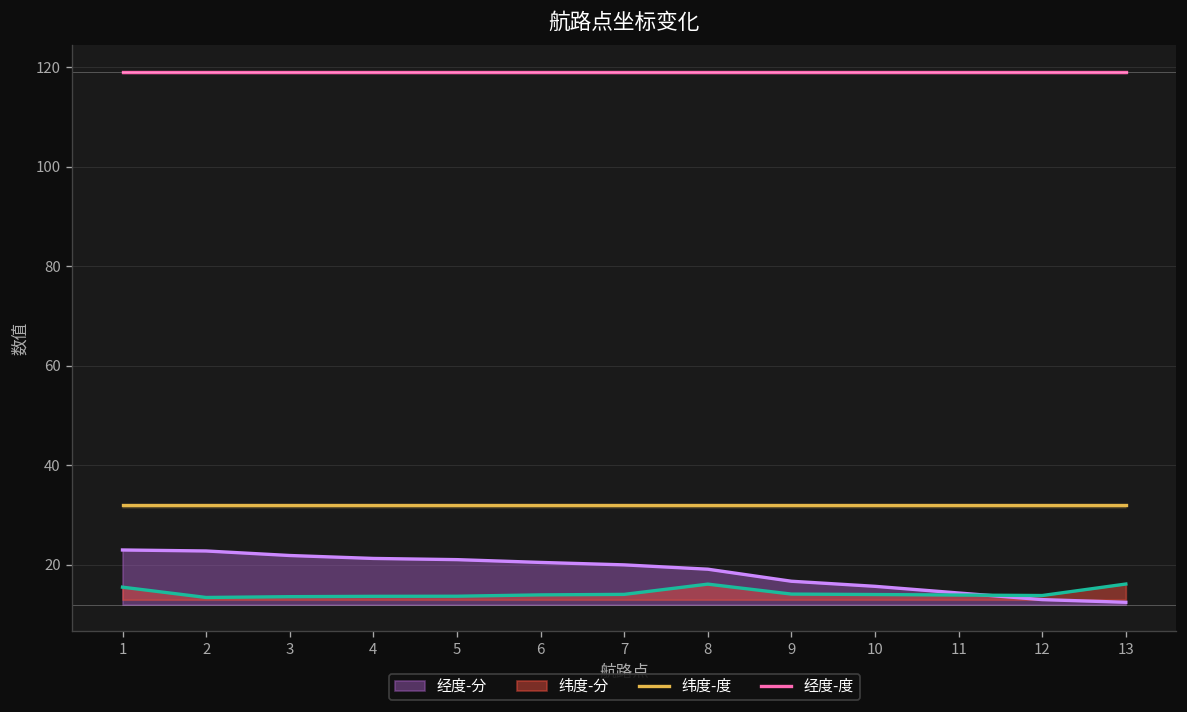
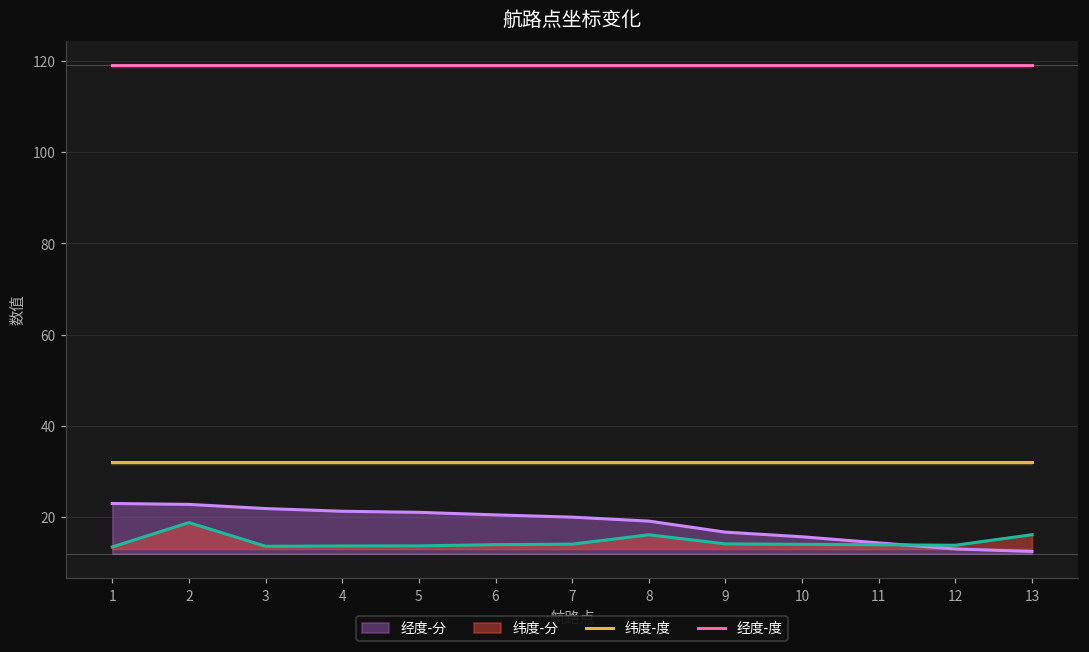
  {
    "经度-分": {
      "1": 23,
      "2": 23,
      "3": 22,
      "4": 21,
      "5": 21,
      "6": 20,
      "7": 20,
      "8": 19,
      "9": 17,
      "10": 16,
      "12": 13,
      "13": 12
    },
    "纬度-分": {
-     "1": 16,
-     "2": 13,
+     "1": 13,
+     "2": 19,
      "3": 14,
      "4": 14,
      "5": 14,
      "6": 14,
      "7": 14,
      "8": 16,
      "9": 14,
      "10": 14,
      "12": 14,
      "13": 16
    },
    "纬度-度": {
      "1": 32,
      "2": 32,
      "3": 32,
      "4": 32,
      "5": 32,
      "6": 32,
      "7": 32,
      "8": 32,
      "9": 32,
      "10": 32,
      "11": 32,
      "12": 32,
      "13": 32
    },
    "经度-度": {
      "1": 119,
      "2": 119,
      "3": 119,
      "4": 119,
      "5": 119,
      "6": 119,
      "7": 119,
      "8": 119,
      "9": 119,
      "10": 119,
      "11": 119,
      "12": 119,
      "13": 119
    }
  }
